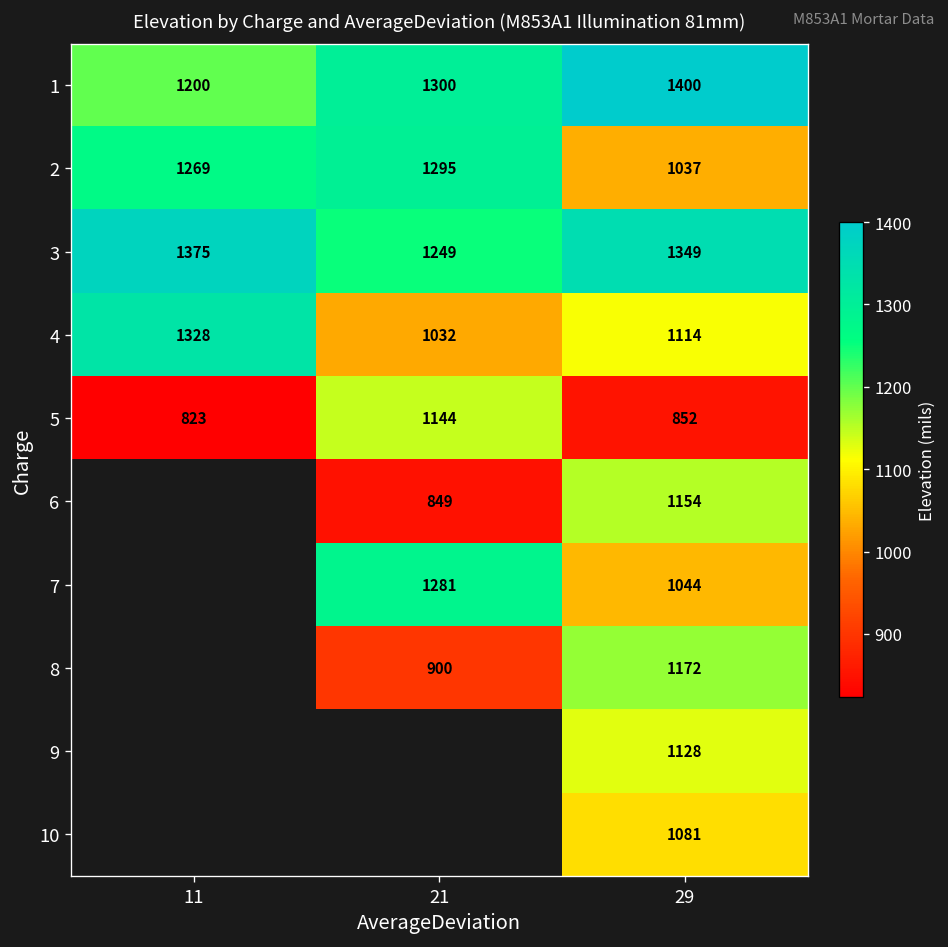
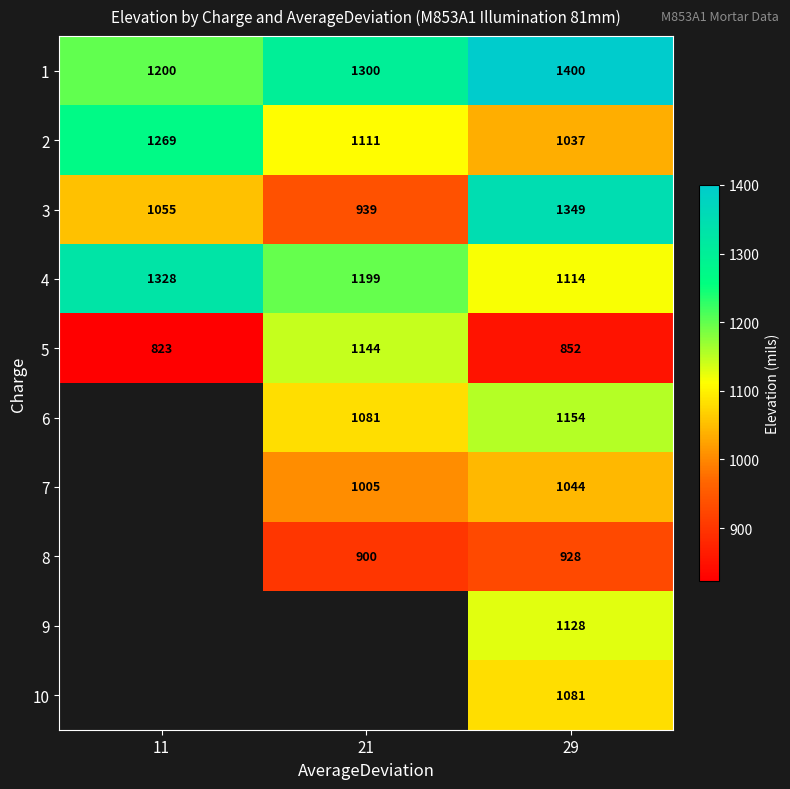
  {
    "1": {
      "11": 1200,
      "21": 1300,
      "29": 1400
    },
    "2": {
      "11": 1269,
-     "21": 1295,
+     "21": 1111,
      "29": 1037
    },
    "3": {
-     "11": 1375,
-     "21": 1249,
+     "11": 1055,
+     "21": 939,
      "29": 1349
    },
    "4": {
      "11": 1328,
-     "21": 1032,
+     "21": 1199,
      "29": 1114
    },
    "5": {
      "11": 823,
      "21": 1144,
      "29": 852
    },
    "6": {
-     "21": 849,
+     "21": 1081,
      "29": 1154
    },
    "7": {
-     "21": 1281,
+     "21": 1005,
      "29": 1044
    },
    "8": {
      "21": 900,
-     "29": 1172
+     "29": 928
    },
    "9": {
      "29": 1128
    },
    "10": {
      "29": 1081
    }
  }
